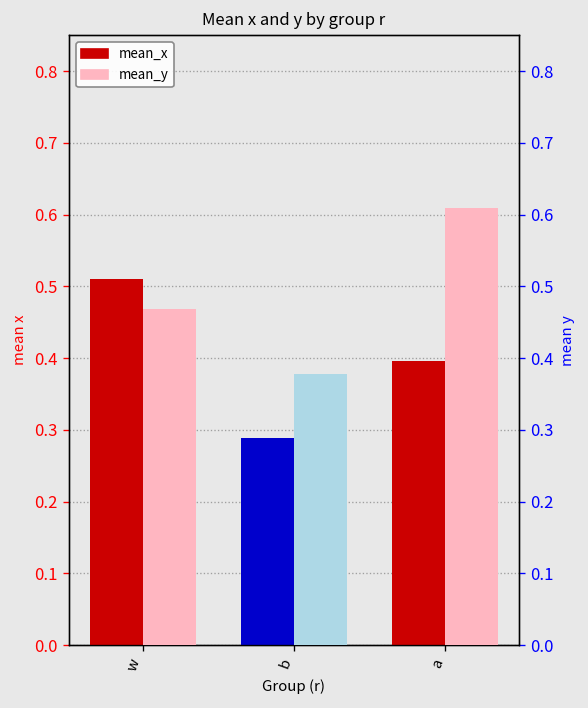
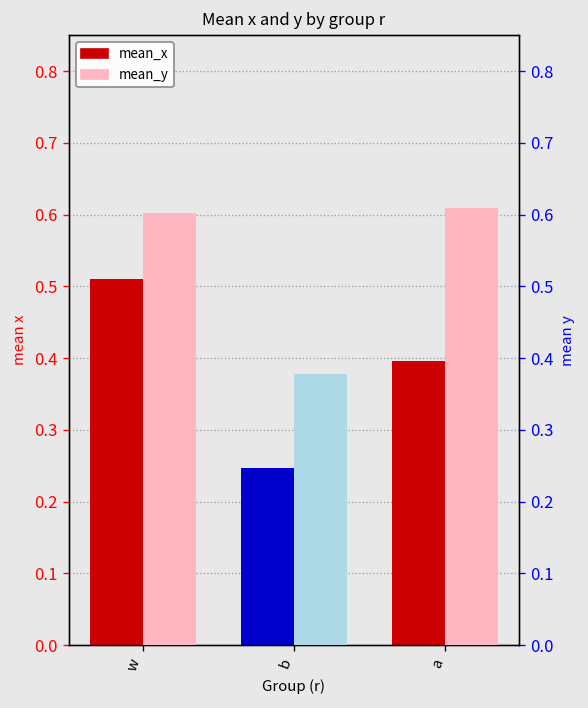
  {
    "mean_x": {
      "w": 0.51,
-     "b": 0.29,
+     "b": 0.25,
      "a": 0.40
    },
    "mean_y": {
-     "w": 0.47,
+     "w": 0.60,
      "b": 0.38,
      "a": 0.61
    }
  }
